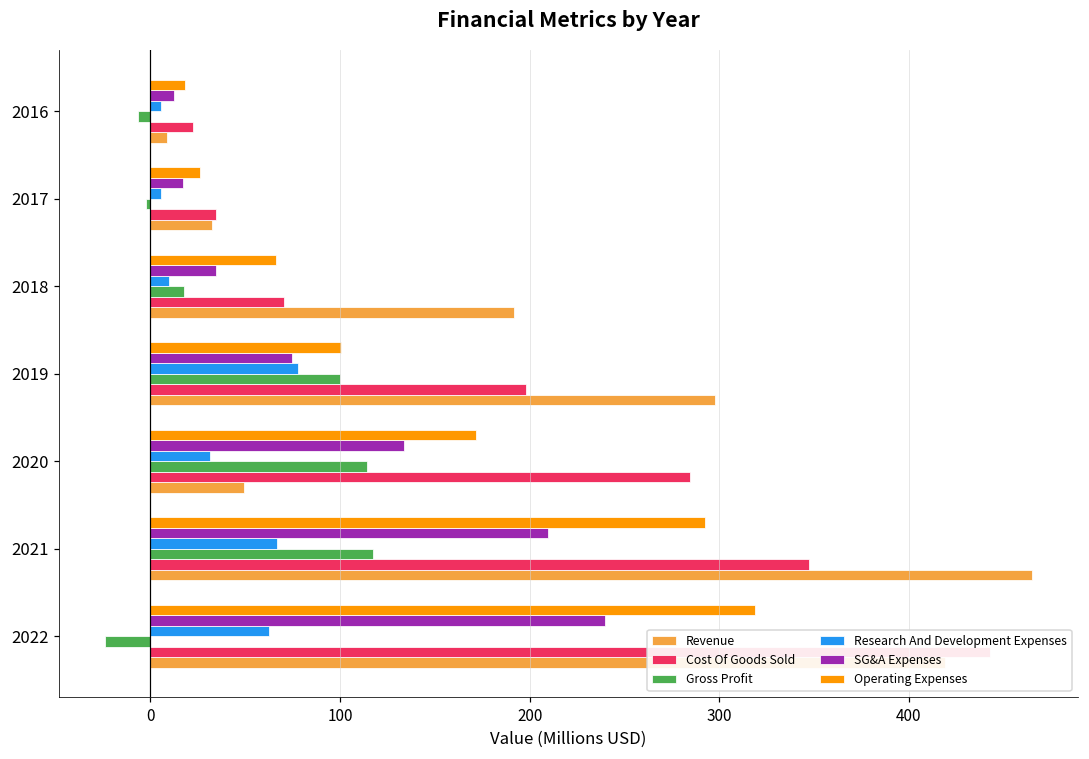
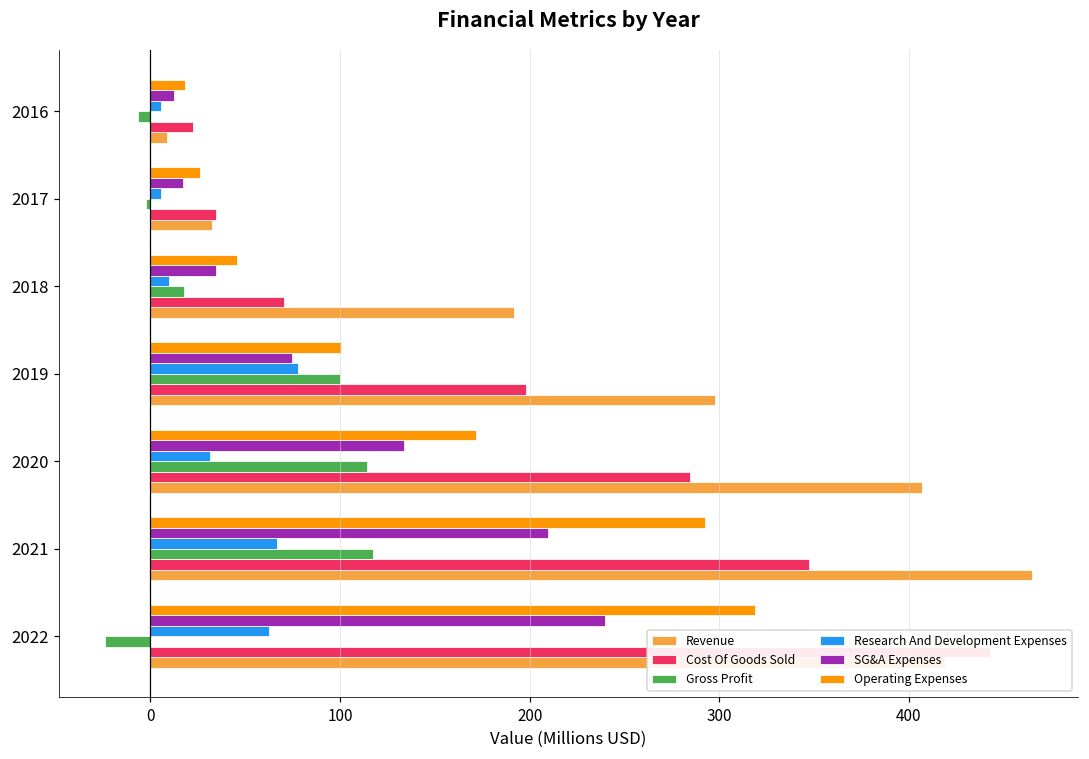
  {
    "Revenue": {
      "2016": 9,
      "2017": 33,
      "2018": 192,
      "2019": 298,
-     "2020": 49,
+     "2020": 407,
      "2021": 465
    },
    "Cost Of Goods Sold": {
      "2016": 22,
      "2017": 35,
      "2018": 70,
      "2019": 198,
      "2020": 285,
      "2021": 347
    },
    "Gross Profit": {
      "2016": -6,
      "2017": -2,
      "2018": 18,
      "2019": 100,
      "2020": 114,
      "2021": 117,
      "2022": -24
    },
    "Research And Development Expenses": {
      "2016": 6,
      "2017": 6,
      "2018": 10,
      "2019": 78,
      "2020": 32,
      "2021": 67,
      "2022": 62
    },
    "SG&A Expenses": {
      "2016": 13,
      "2017": 17,
      "2018": 34,
      "2019": 75,
      "2020": 134,
      "2021": 209,
      "2022": 240
    },
    "Operating Expenses": {
      "2016": 18,
      "2017": 26,
-     "2018": 66,
+     "2018": 46,
      "2019": 100,
      "2020": 172,
      "2021": 292,
      "2022": 319
    }
  }
